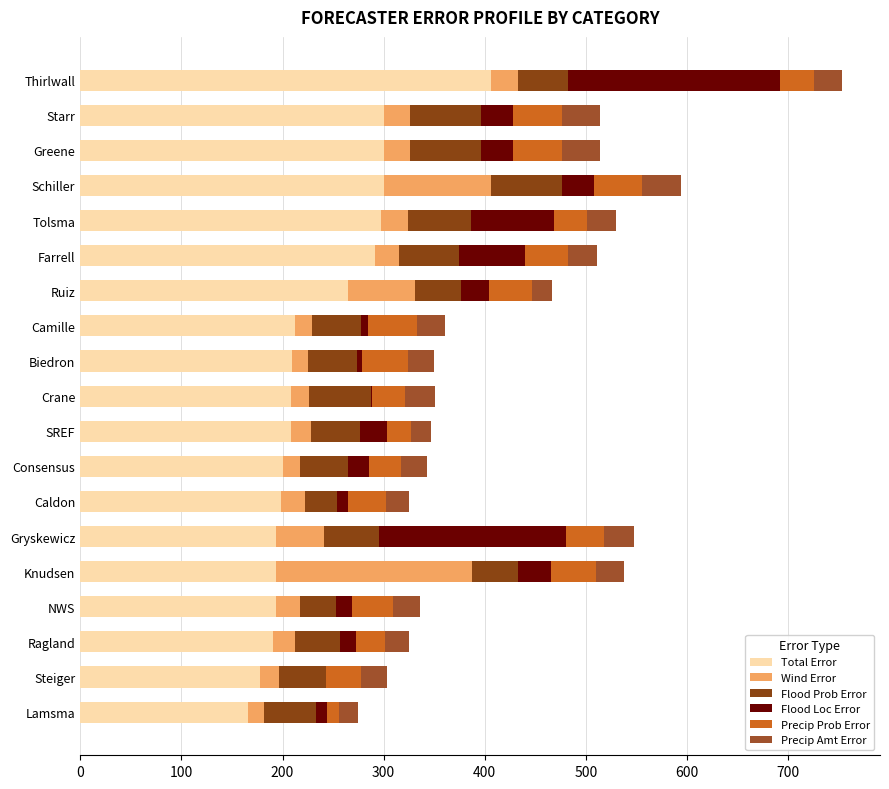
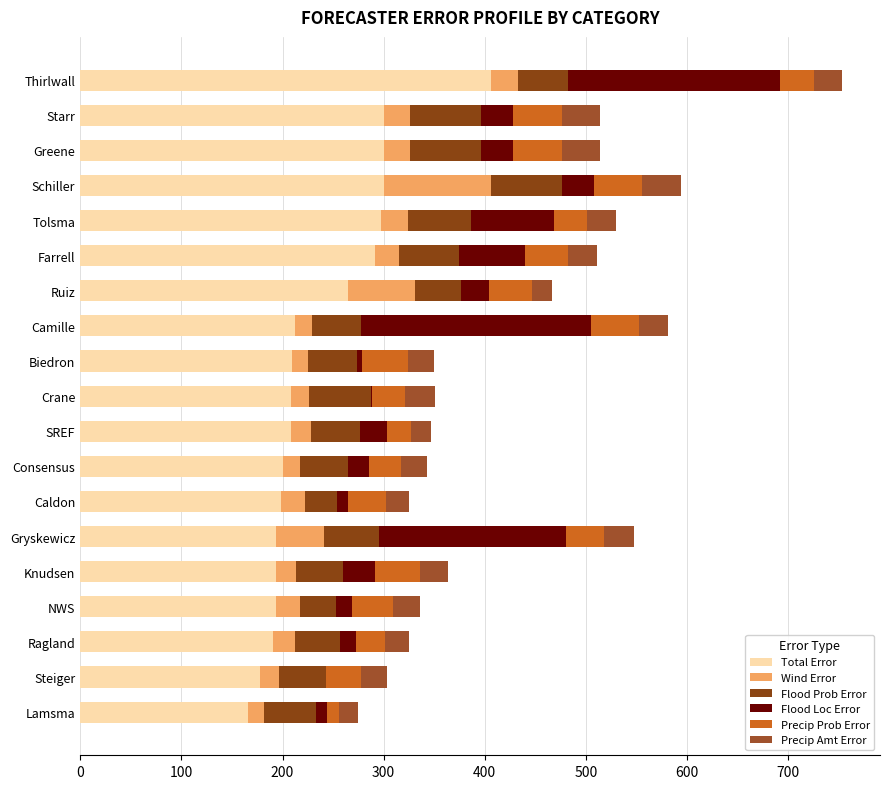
  {
    "Total Error": {
      "Thirlwall": 406,
      "Starr": 300,
      "Greene": 300,
      "Schiller": 300,
      "Tolsma": 297,
      "Farrell": 292,
      "Ruiz": 265,
      "Camille": 212,
      "Biedron": 209,
      "Crane": 209,
      "SREF": 208,
      "Consensus": 200,
      "Caldon": 199,
      "Gryskewicz": 193,
      "Knudsen": 193,
      "NWS": 193,
      "Ragland": 190,
      "Steiger": 178,
      "Lamsma": 166
    },
    "Wind Error": {
      "Thirlwall": 27,
      "Starr": 26,
      "Greene": 26,
      "Schiller": 106,
      "Tolsma": 27,
      "Farrell": 23,
      "Ruiz": 66,
      "Camille": 17,
      "Biedron": 16,
      "Crane": 18,
      "SREF": 20,
      "Consensus": 17,
      "Caldon": 23,
      "Gryskewicz": 47,
-     "Knudsen": 194,
+     "Knudsen": 20,
      "NWS": 24,
      "Ragland": 22,
      "Steiger": 18,
      "Lamsma": 15
    },
    "Flood Loc Error": {
      "Thirlwall": 210,
      "Starr": 31,
      "Greene": 31,
      "Schiller": 31,
      "Tolsma": 82,
      "Farrell": 65,
      "Ruiz": 27,
-     "Camille": 7,
+     "Camille": 227,
      "Biedron": 5,
      "SREF": 28,
      "Consensus": 21,
      "Caldon": 12,
      "Gryskewicz": 186,
      "Knudsen": 33,
      "NWS": 16,
      "Ragland": 16,
      "Lamsma": 11
    }
  }
